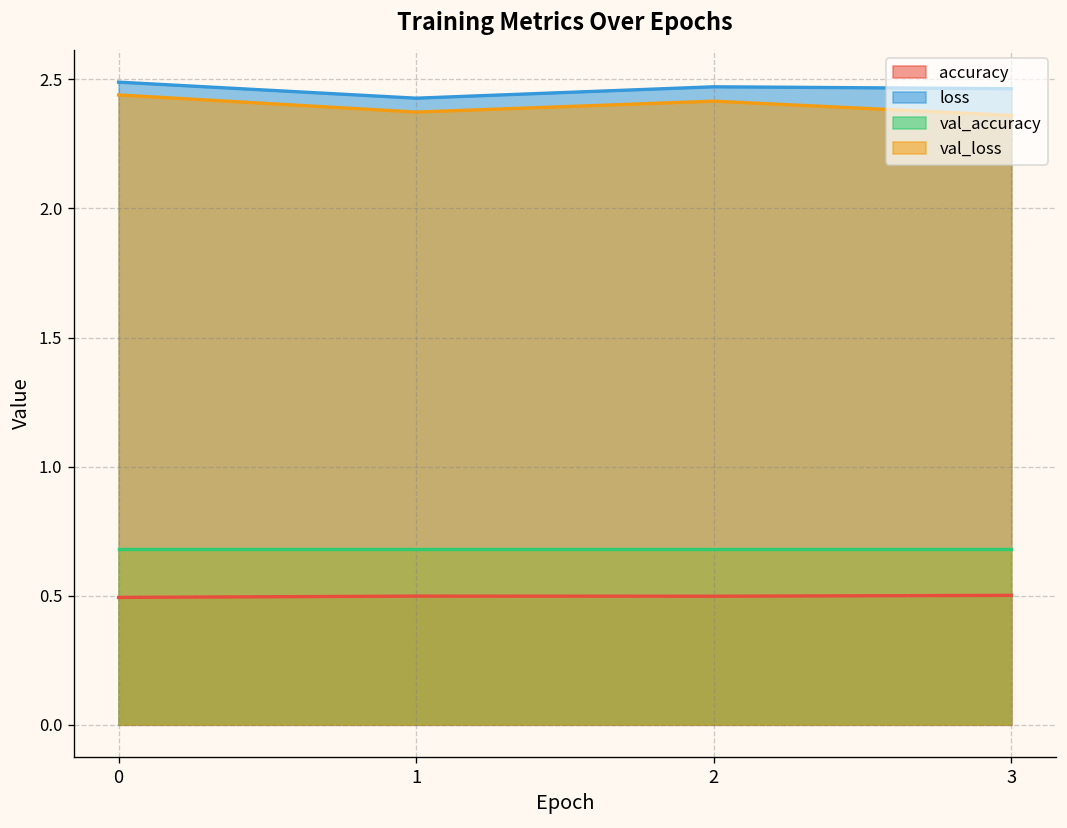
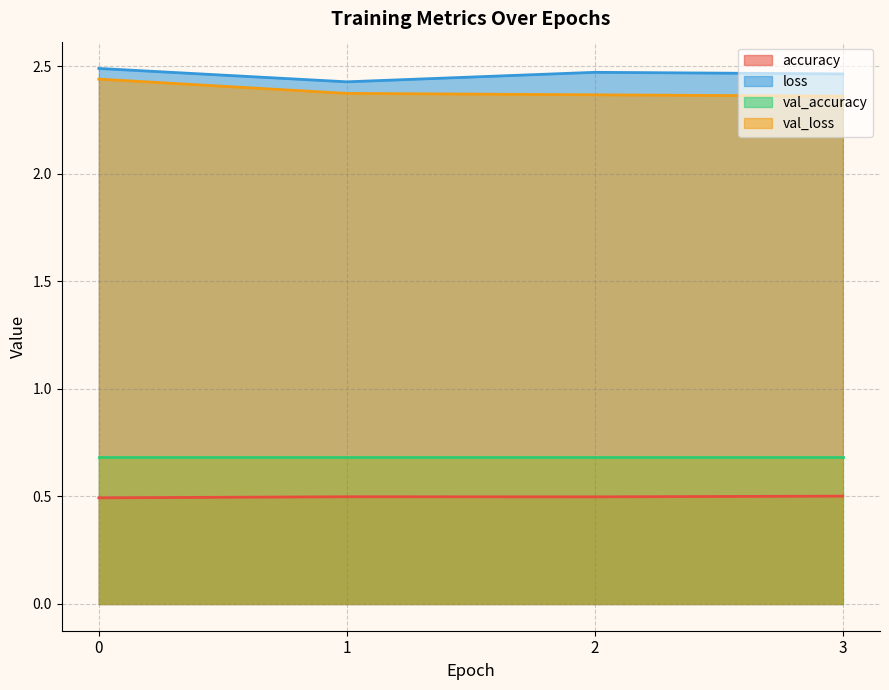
  {
    "accuracy": {
      "0": 0.49,
      "1": 0.50,
      "2": 0.50,
      "3": 0.50
    },
    "loss": {
      "0": 2.49,
      "1": 2.43,
      "2": 2.47
    },
    "val_accuracy": {
      "0": 0.68,
      "1": 0.68,
      "2": 0.68,
      "3": 0.68
    },
    "val_loss": {
      "0": 2.44,
      "1": 2.37,
-     "2": 2.42
+     "2": 2.37
    }
  }
